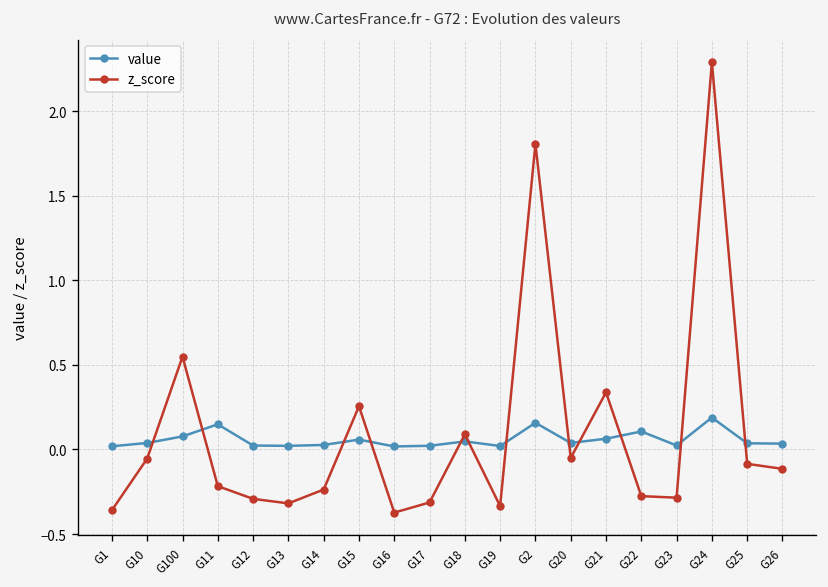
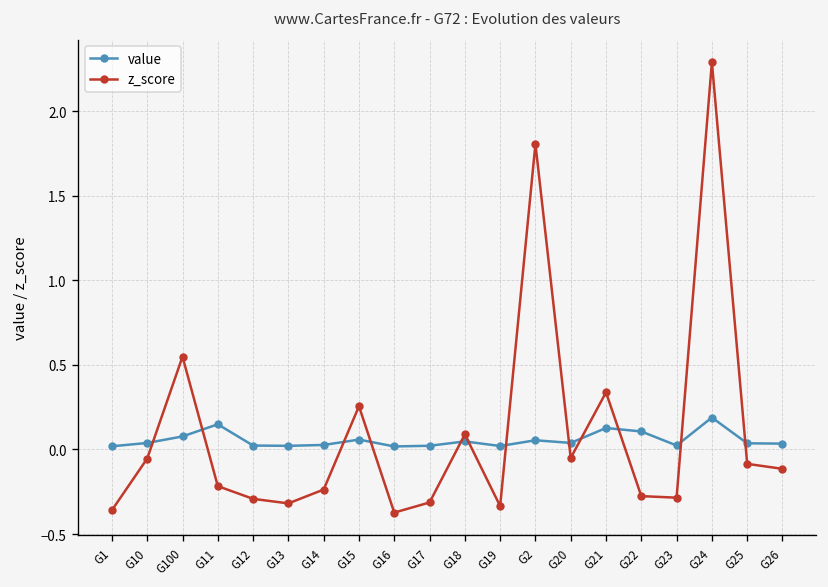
  {
    "value": {
      "G1": 0.02,
      "G10": 0.04,
      "G100": 0.08,
      "G11": 0.15,
      "G12": 0.02,
      "G13": 0.02,
      "G14": 0.03,
      "G15": 0.06,
      "G16": 0.02,
      "G17": 0.02,
      "G18": 0.05,
      "G19": 0.02,
-     "G2": 0.16,
+     "G2": 0.05,
      "G20": 0.04,
-     "G21": 0.06,
+     "G21": 0.13,
      "G22": 0.11,
      "G23": 0.02,
      "G24": 0.19,
      "G25": 0.04,
      "G26": 0.03
    },
    "z_score": {
      "G1": -0.36,
      "G10": -0.05,
      "G100": 0.55,
      "G11": -0.22,
      "G12": -0.29,
      "G13": -0.32,
      "G14": -0.24,
      "G15": 0.26,
      "G16": -0.37,
      "G17": -0.31,
      "G18": 0.09,
      "G19": -0.34,
      "G2": 1.81,
      "G20": -0.05,
      "G21": 0.34,
      "G22": -0.28,
      "G23": -0.29,
      "G24": 2.29,
      "G25": -0.09,
      "G26": -0.11
    }
  }
